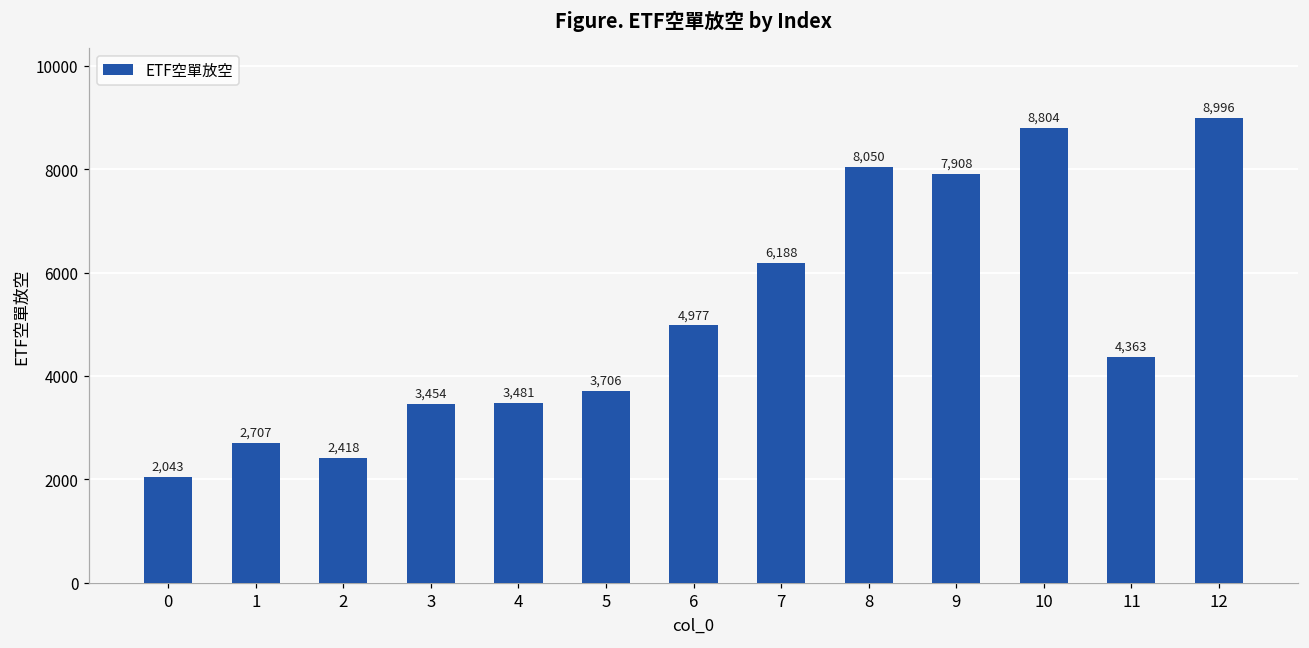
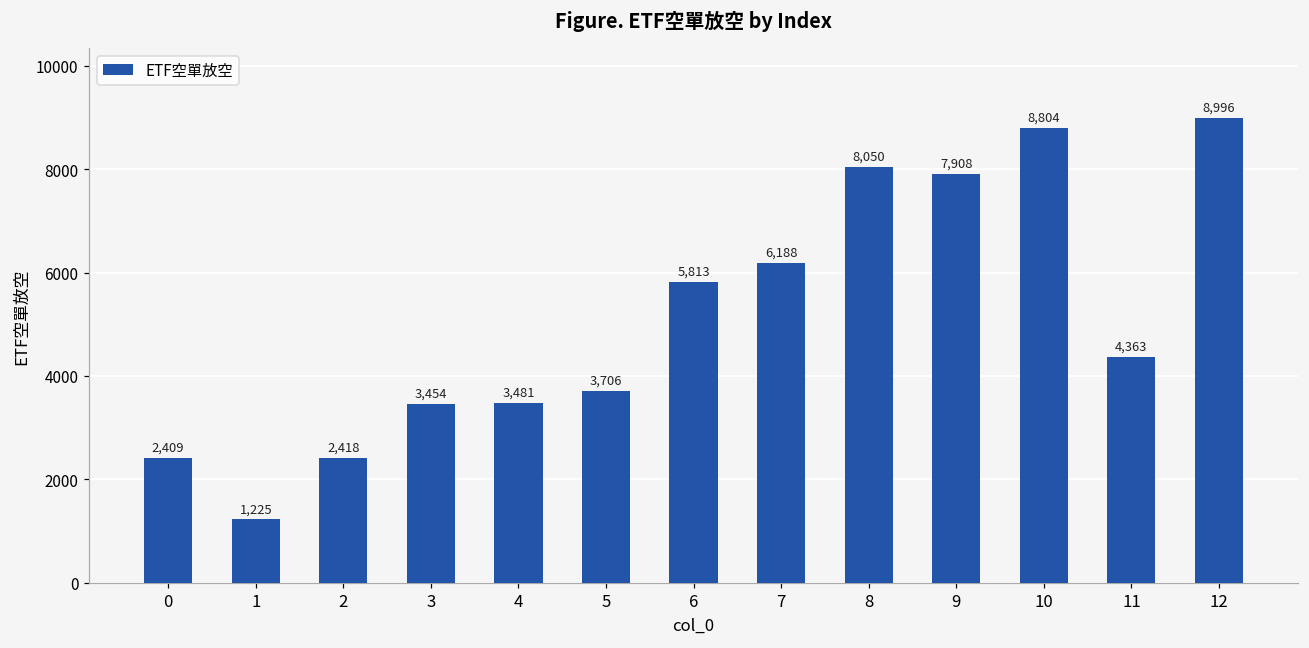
  {
-   "0": "2,043",
-   "1": "2,707",
+   "0": "2,409",
+   "1": "1,225",
    "2": "2,418",
    "3": "3,454",
    "4": "3,481",
    "5": "3,706",
-   "6": "4,977",
+   "6": "5,813",
    "7": "6,188",
    "8": "8,050",
    "9": "7,908",
    "10": "8,804",
    "11": "4,363",
    "12": "8,996"
  }
